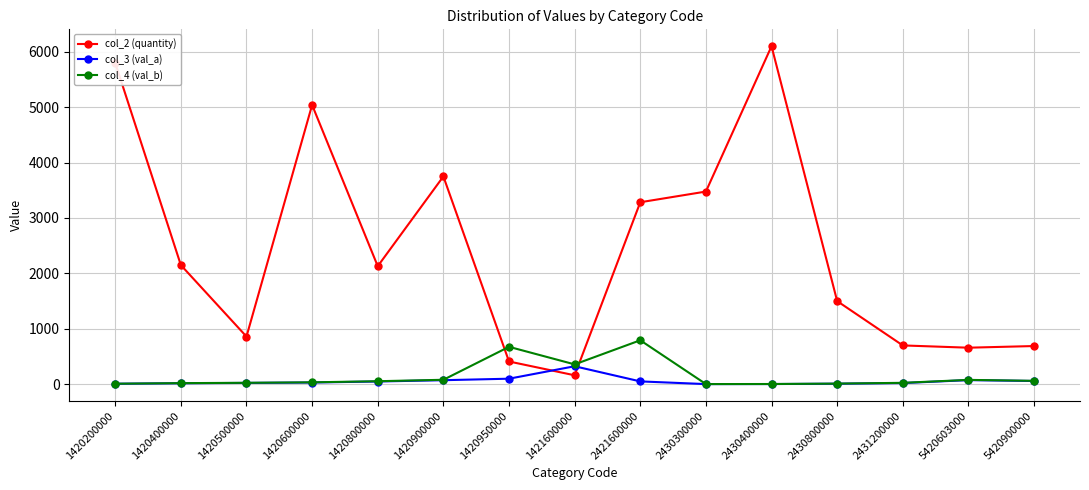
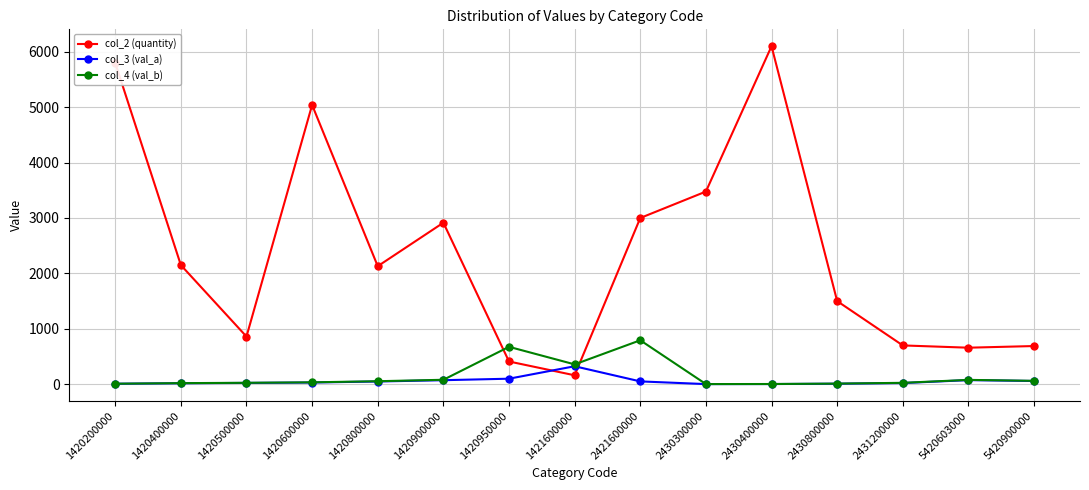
  {
    "col_2 (quantity)": {
      "1420400000": 2200,
      "1420500000": 900,
      "1420600000": 5000,
      "1420800000": 2100,
-     "1420900000": 3800,
+     "1420900000": 2900,
      "1420950000": 400,
      "1421600000": 200,
-     "2421600000": 3300,
+     "2421600000": 3000,
      "2430300000": 3500,
      "2430400000": 6100,
      "2430800000": 1500,
      "2431200000": 700,
      "5420603000": 700,
      "5420900000": 700
    },
    "col_3 (val_a)": {
      "1420950000": 100,
      "2421600000": 100
    },
    "col_4 (val_b)": {
      "1420950000": 700,
      "2421600000": 800
    }
  }
